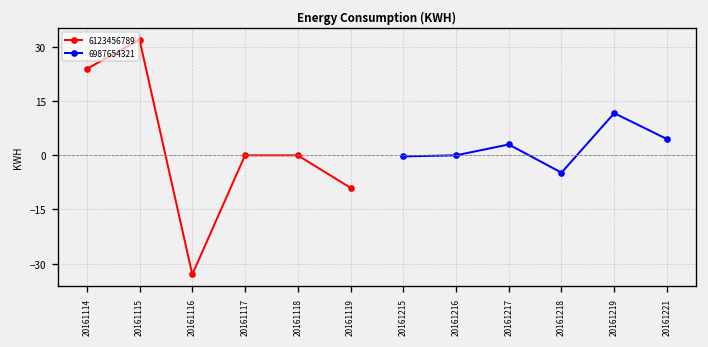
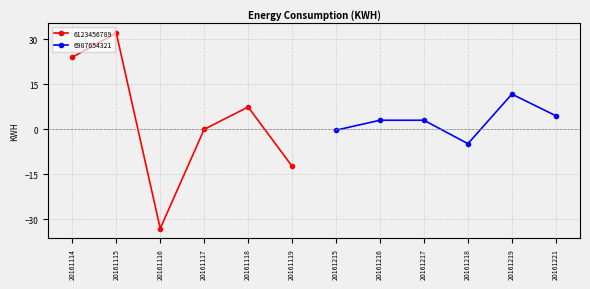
  {
    "6123456789": {
      "20161114": 24,
      "20161115": 32,
      "20161116": -33,
      "20161117": 0,
-     "20161118": 0,
-     "20161119": -9
+     "20161118": 7,
+     "20161119": -12
    },
    "6987654321": {
      "20161215": 0,
-     "20161216": 0,
+     "20161216": 3,
      "20161217": 3,
      "20161218": -5,
      "20161219": 12,
      "20161221": 5
    }
  }
